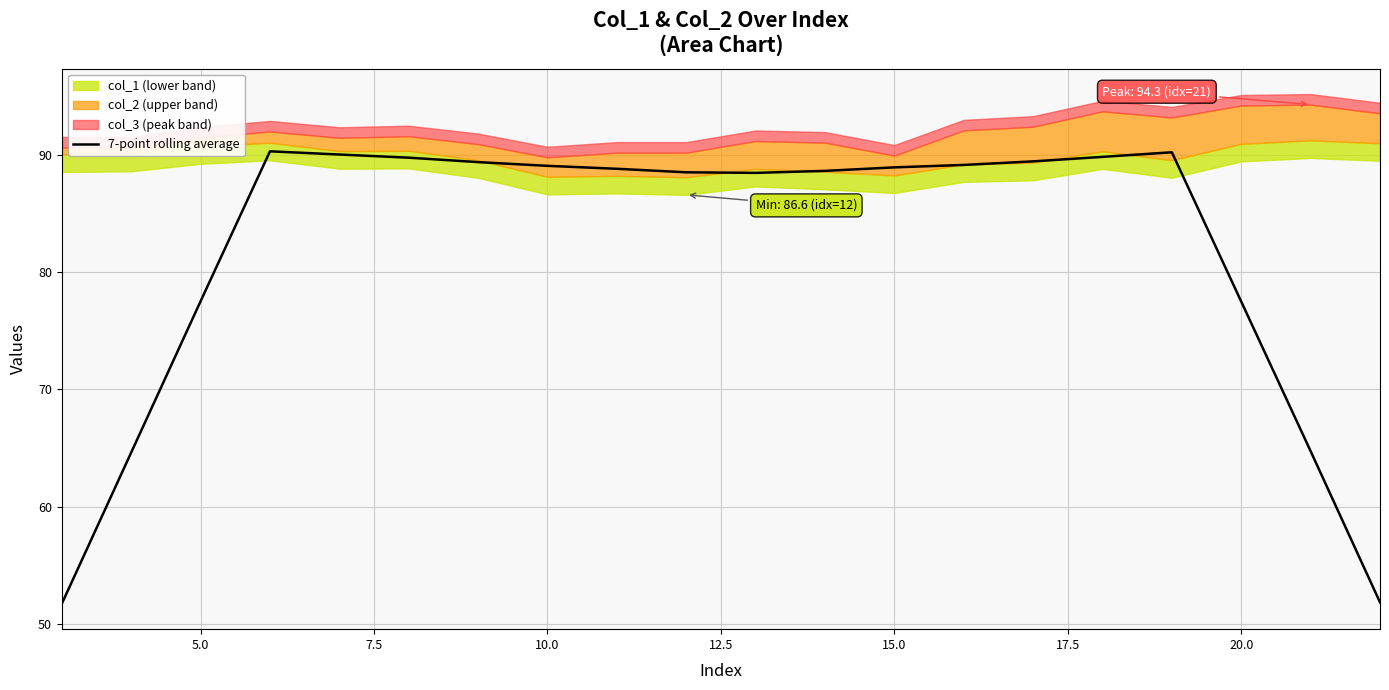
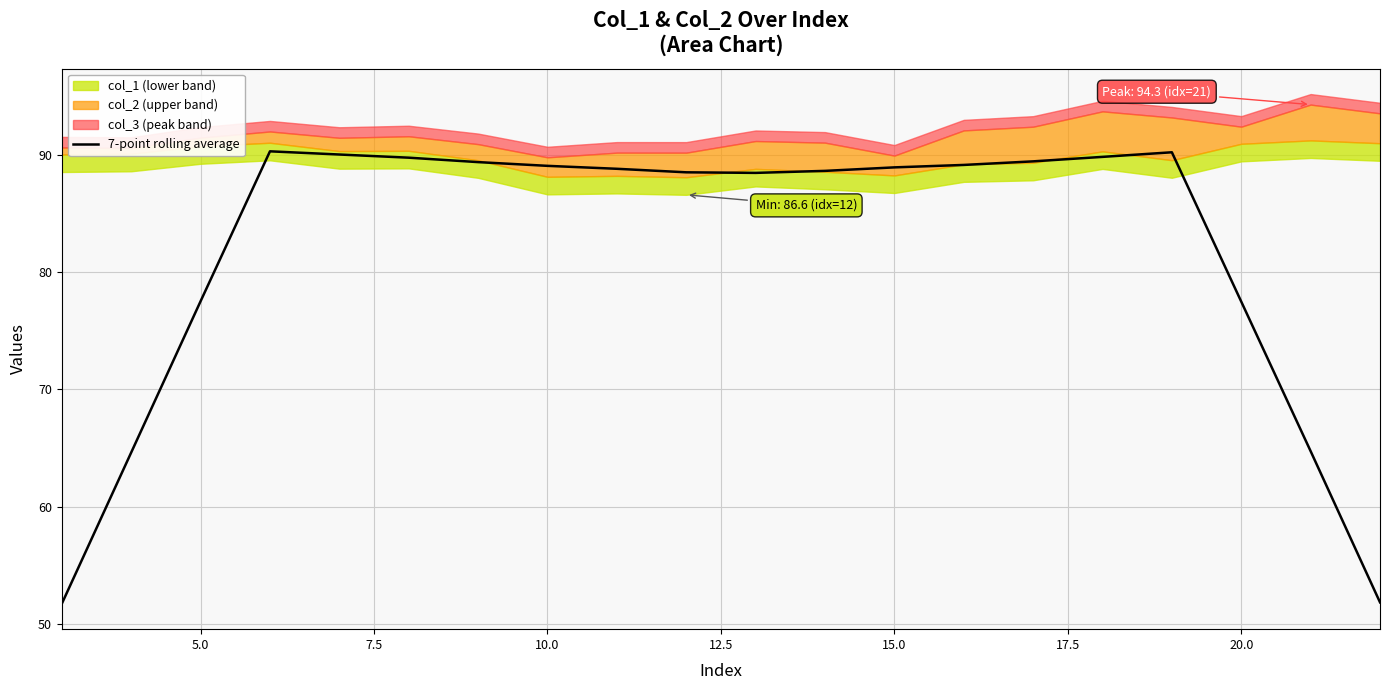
  {
    "7-point rolling average": {
      "5.0": 77.5,
      "10.0": 89.1,
      "15.0": 89.0,
      "20.0": 77.5
    },
    "col_2 (upper band)": {
      "10.0": 1.7,
      "15.0": 1.7,
-     "20.0": 3.3
+     "20.0": 1.5
    },
    "col_3 (peak band)": {
      "10.0": 0.9,
      "15.0": 0.9,
      "20.0": 0.9
    }
  }
